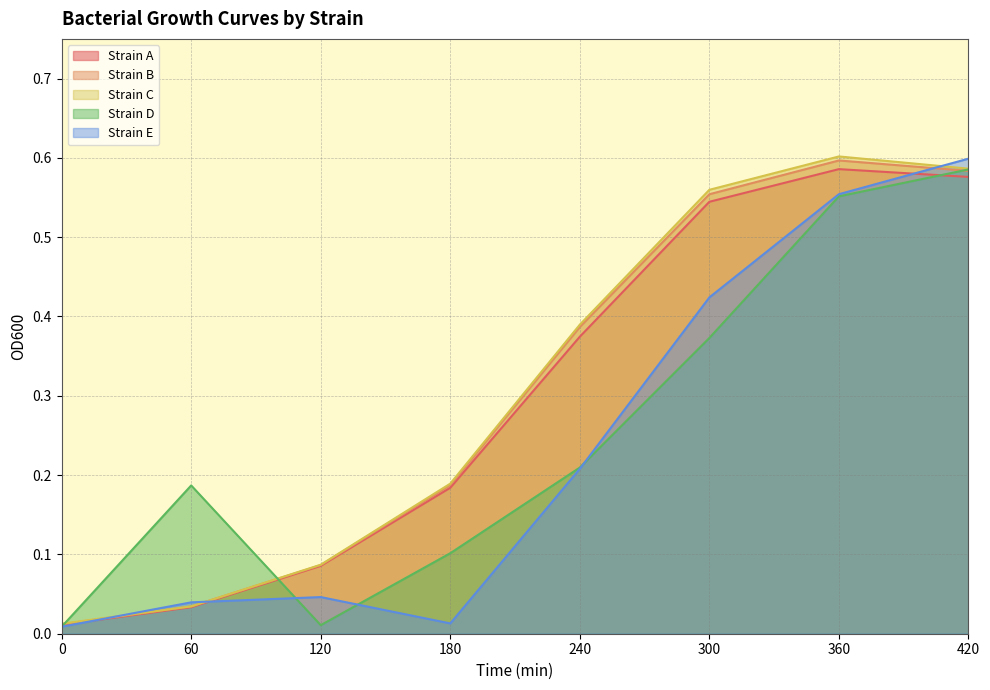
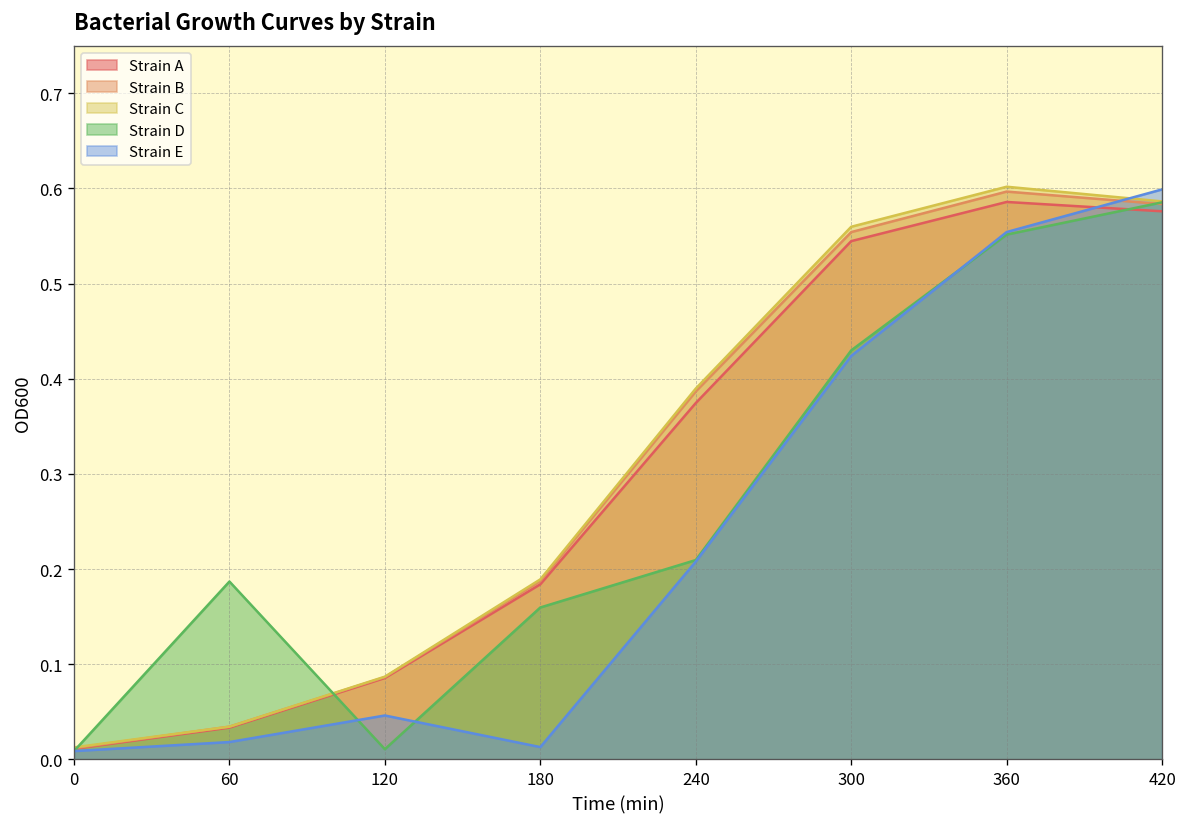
  {
    "Strain D": {
      "60": 0.19,
      "120": 0.01,
-     "180": 0.10,
-     "300": 0.37
+     "180": 0.16,
+     "300": 0.43
    },
    "Strain E": {
-     "60": 0.04,
+     "60": 0.02,
      "120": 0.05,
      "180": 0.01,
      "300": 0.42,
      "420": 0.60
    }
  }
